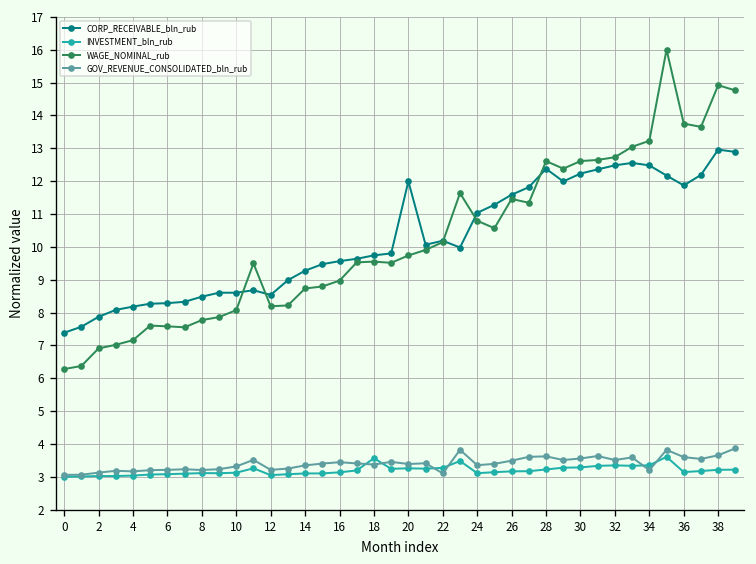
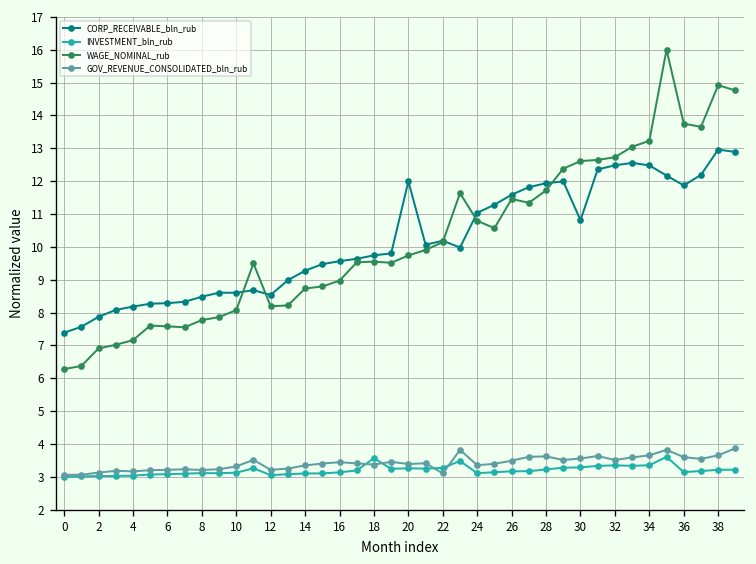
  {
    "CORP_RECEIVABLE_bln_rub": {
      "0": 7.4,
      "2": 7.9,
      "4": 8.2,
      "6": 8.3,
      "8": 8.5,
      "10": 8.6,
      "12": 8.5,
      "14": 9.3,
      "16": 9.6,
      "18": 9.7,
      "20": 12.0,
      "24": 11.0,
      "26": 11.6,
-     "28": 12.4,
-     "30": 12.2,
+     "28": 11.9,
+     "30": 10.8,
      "32": 12.5,
      "34": 12.5,
      "36": 11.9,
      "38": 13.0
    },
    "INVESTMENT_bln_rub": {
      "2": 3.0,
      "4": 3.0,
      "6": 3.1,
      "8": 3.1,
      "10": 3.1,
      "12": 3.1,
      "14": 3.1,
      "16": 3.1,
      "18": 3.6,
      "20": 3.3,
      "22": 3.3,
      "24": 3.1,
      "26": 3.2,
      "28": 3.2,
      "30": 3.3,
      "32": 3.3,
      "34": 3.4,
      "36": 3.1,
      "38": 3.2
    },
    "WAGE_NOMINAL_rub": {
      "0": 6.3,
      "2": 6.9,
      "4": 7.2,
      "6": 7.6,
      "8": 7.8,
      "10": 8.1,
      "12": 8.2,
      "14": 8.7,
      "16": 9.0,
      "18": 9.5,
      "20": 9.7,
      "24": 10.8,
      "26": 11.5,
-     "28": 12.6,
+     "28": 11.7,
      "30": 12.6,
      "32": 12.7,
      "34": 13.2,
      "36": 13.8,
      "38": 14.9
    },
    "GOV_REVENUE_CONSOLIDATED_bln_rub": {
      "2": 3.1,
      "4": 3.2,
      "6": 3.2,
      "8": 3.2,
      "10": 3.3,
      "12": 3.2,
      "14": 3.3,
      "16": 3.4,
      "18": 3.4,
      "20": 3.4,
      "22": 3.1,
      "24": 3.4,
      "26": 3.5,
      "28": 3.6,
      "30": 3.6,
      "32": 3.5,
-     "34": 3.2,
+     "34": 3.7,
      "36": 3.6,
      "38": 3.7
    }
  }
